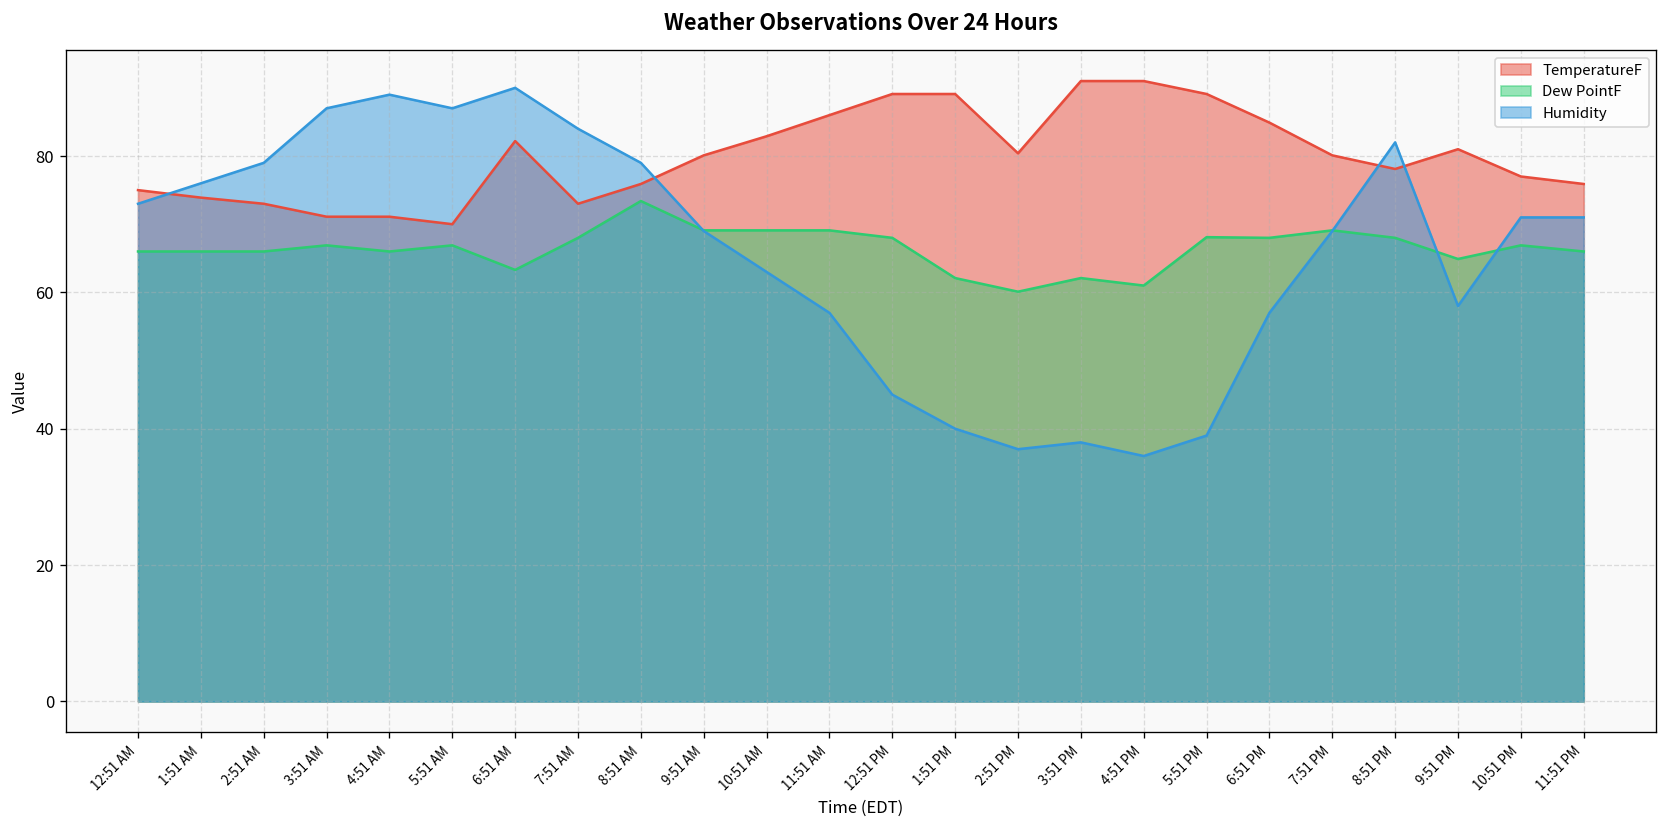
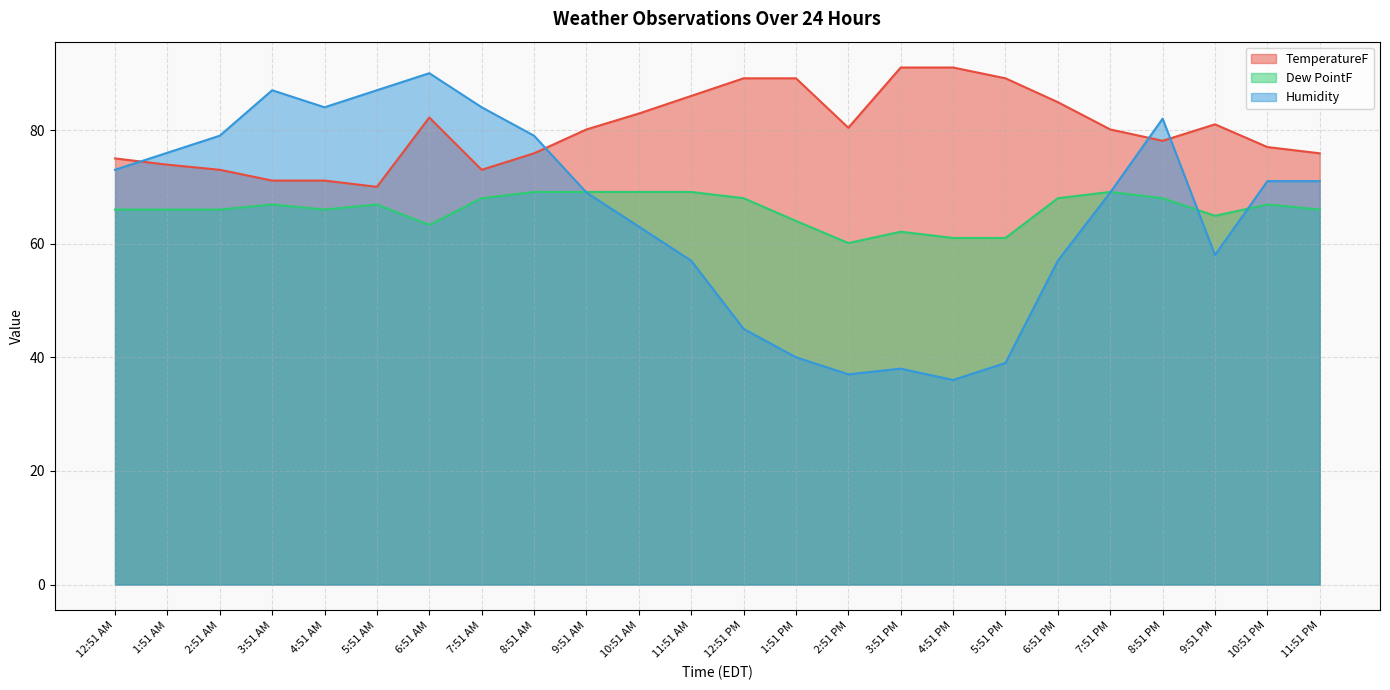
  {
    "TemperatureF": {
      "12:51 AM": 75,
      "1:51 AM": 74,
      "2:51 AM": 73,
      "3:51 AM": 71,
      "4:51 AM": 71,
      "5:51 AM": 70,
      "6:51 AM": 82,
      "7:51 AM": 73,
      "8:51 AM": 76,
      "9:51 AM": 80,
      "10:51 AM": 83,
      "11:51 AM": 86,
      "12:51 PM": 89,
      "1:51 PM": 89,
      "2:51 PM": 80,
      "3:51 PM": 91,
      "4:51 PM": 91,
      "5:51 PM": 89,
      "6:51 PM": 85,
      "7:51 PM": 80,
      "8:51 PM": 78,
      "9:51 PM": 81,
      "10:51 PM": 77,
      "11:51 PM": 76
    },
    "Dew PointF": {
      "12:51 AM": 66,
      "1:51 AM": 66,
      "2:51 AM": 66,
      "3:51 AM": 67,
      "4:51 AM": 66,
      "5:51 AM": 67,
      "6:51 AM": 63,
      "7:51 AM": 68,
-     "8:51 AM": 73,
+     "8:51 AM": 69,
      "10:51 AM": 69,
      "11:51 AM": 69,
      "12:51 PM": 68,
-     "1:51 PM": 62,
+     "1:51 PM": 64,
      "2:51 PM": 60,
      "3:51 PM": 62,
      "4:51 PM": 61,
-     "5:51 PM": 68,
+     "5:51 PM": 61,
      "6:51 PM": 68,
      "8:51 PM": 68,
      "9:51 PM": 65,
      "10:51 PM": 67,
      "11:51 PM": 66
    },
    "Humidity": {
      "12:51 AM": 73,
      "1:51 AM": 76,
      "2:51 AM": 79,
      "3:51 AM": 87,
-     "4:51 AM": 89,
+     "4:51 AM": 84,
      "5:51 AM": 87,
      "6:51 AM": 90,
      "7:51 AM": 84,
      "8:51 AM": 79,
      "10:51 AM": 63,
      "11:51 AM": 57,
      "12:51 PM": 45,
      "1:51 PM": 40,
      "2:51 PM": 37,
      "3:51 PM": 38,
      "4:51 PM": 36,
      "5:51 PM": 39,
      "6:51 PM": 57,
      "8:51 PM": 82,
      "9:51 PM": 58,
      "10:51 PM": 71,
      "11:51 PM": 71
    }
  }
